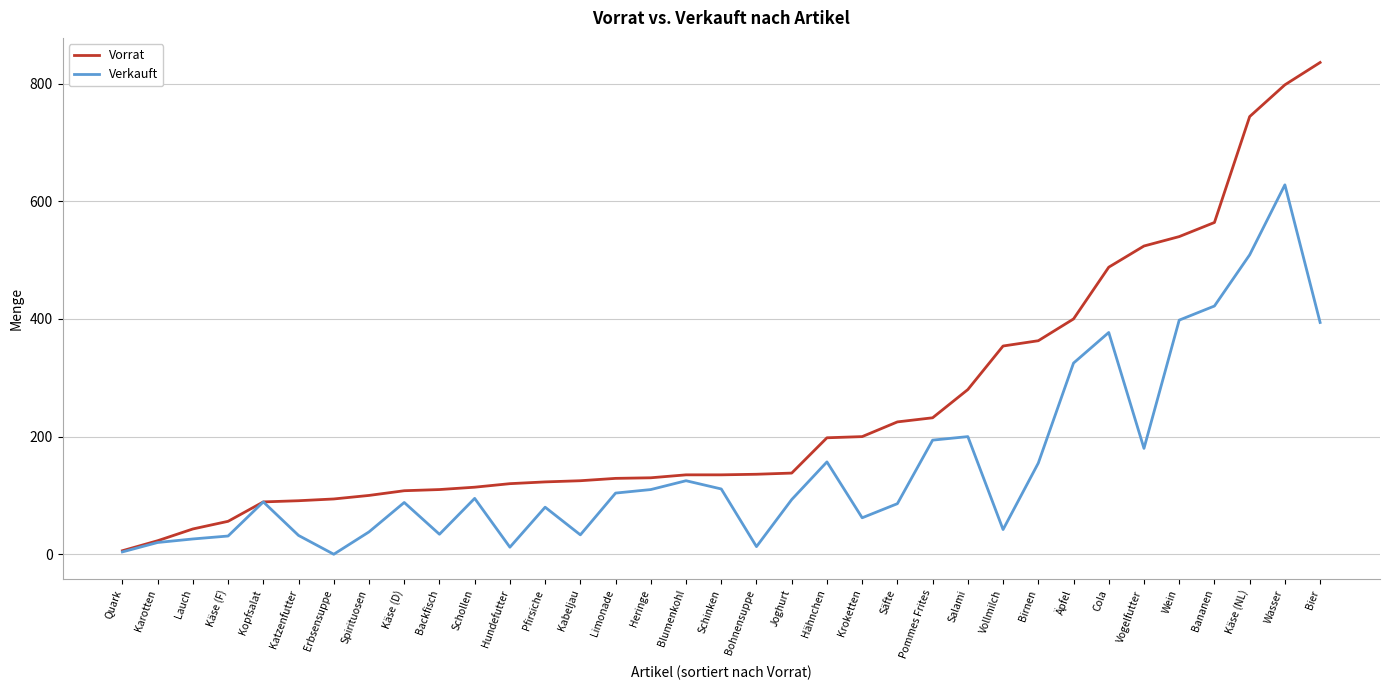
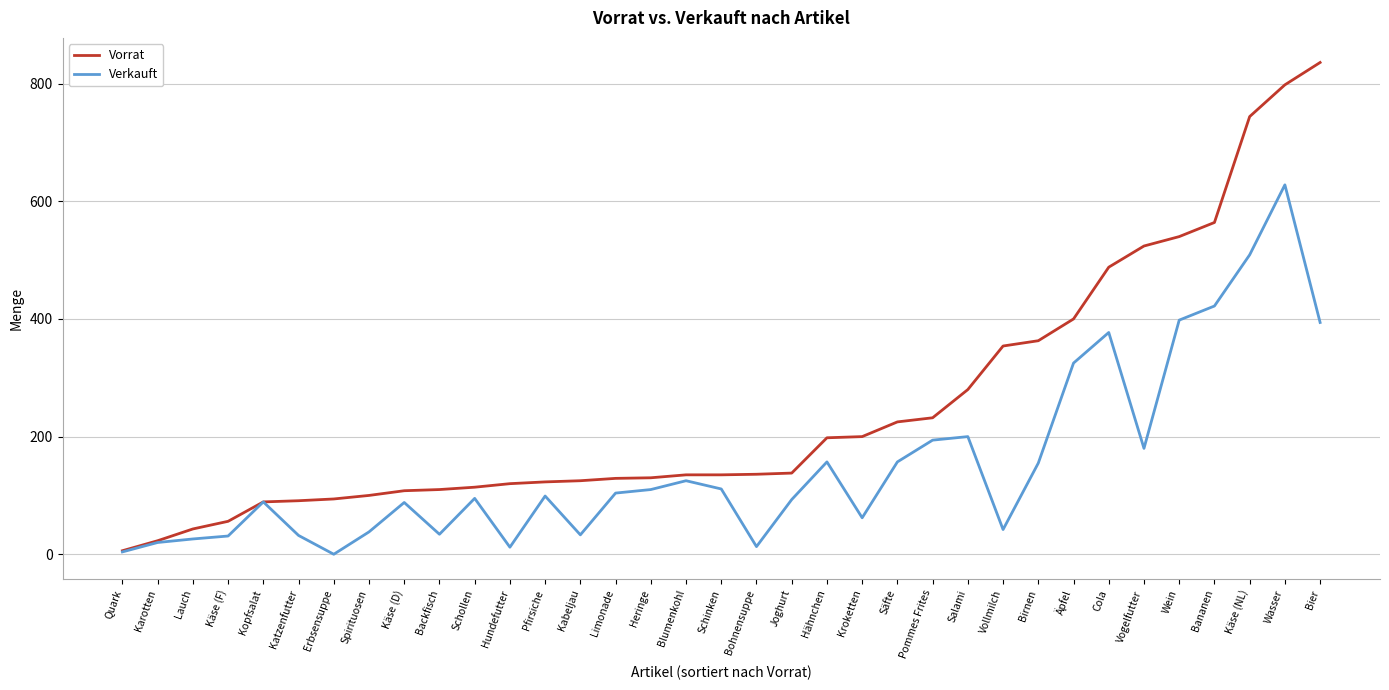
  {
    "Vorrat": {
      "Lauch": 40,
      "Käse (F)": 60,
      "Katzenfutter": 90,
      "Erbsensuppe": 90,
      "Spirituosen": 100,
      "Käse (D)": 110,
      "Backfisch": 110,
      "Schollen": 110,
      "Hundefutter": 120,
      "Pfirsiche": 120,
      "Kabeljau": 130,
      "Limonade": 130,
      "Heringe": 130,
      "Blumenkohl": 140,
      "Schinken": 140,
      "Bohnensuppe": 140,
      "Joghurt": 140,
      "Hähnchen": 200,
      "Kroketten": 200,
      "Säfte": 230,
      "Pommes Frites": 230,
      "Salami": 280,
      "Vollmilch": 350,
      "Birnen": 360,
      "Äpfel": 400,
      "Cola": 490,
      "Vogelfutter": 520,
      "Wein": 540,
      "Bananen": 560,
      "Käse (NL)": 740,
      "Wasser": 800,
      "Bier": 840
    },
    "Verkauft": {
      "Lauch": 30,
      "Käse (F)": 30,
      "Katzenfutter": 30,
      "Erbsensuppe": 0,
      "Spirituosen": 40,
      "Käse (D)": 90,
      "Backfisch": 30,
      "Schollen": 100,
      "Hundefutter": 10,
-     "Pfirsiche": 80,
+     "Pfirsiche": 100,
      "Kabeljau": 30,
      "Limonade": 100,
      "Heringe": 110,
      "Blumenkohl": 130,
      "Schinken": 110,
      "Bohnensuppe": 10,
      "Joghurt": 90,
      "Hähnchen": 160,
      "Kroketten": 60,
-     "Säfte": 90,
+     "Säfte": 160,
      "Pommes Frites": 190,
      "Salami": 200,
      "Vollmilch": 40,
      "Birnen": 160,
      "Äpfel": 330,
      "Cola": 380,
      "Vogelfutter": 180,
      "Wein": 400,
      "Bananen": 420,
      "Käse (NL)": 510,
      "Wasser": 630,
      "Bier": 390
    }
  }
